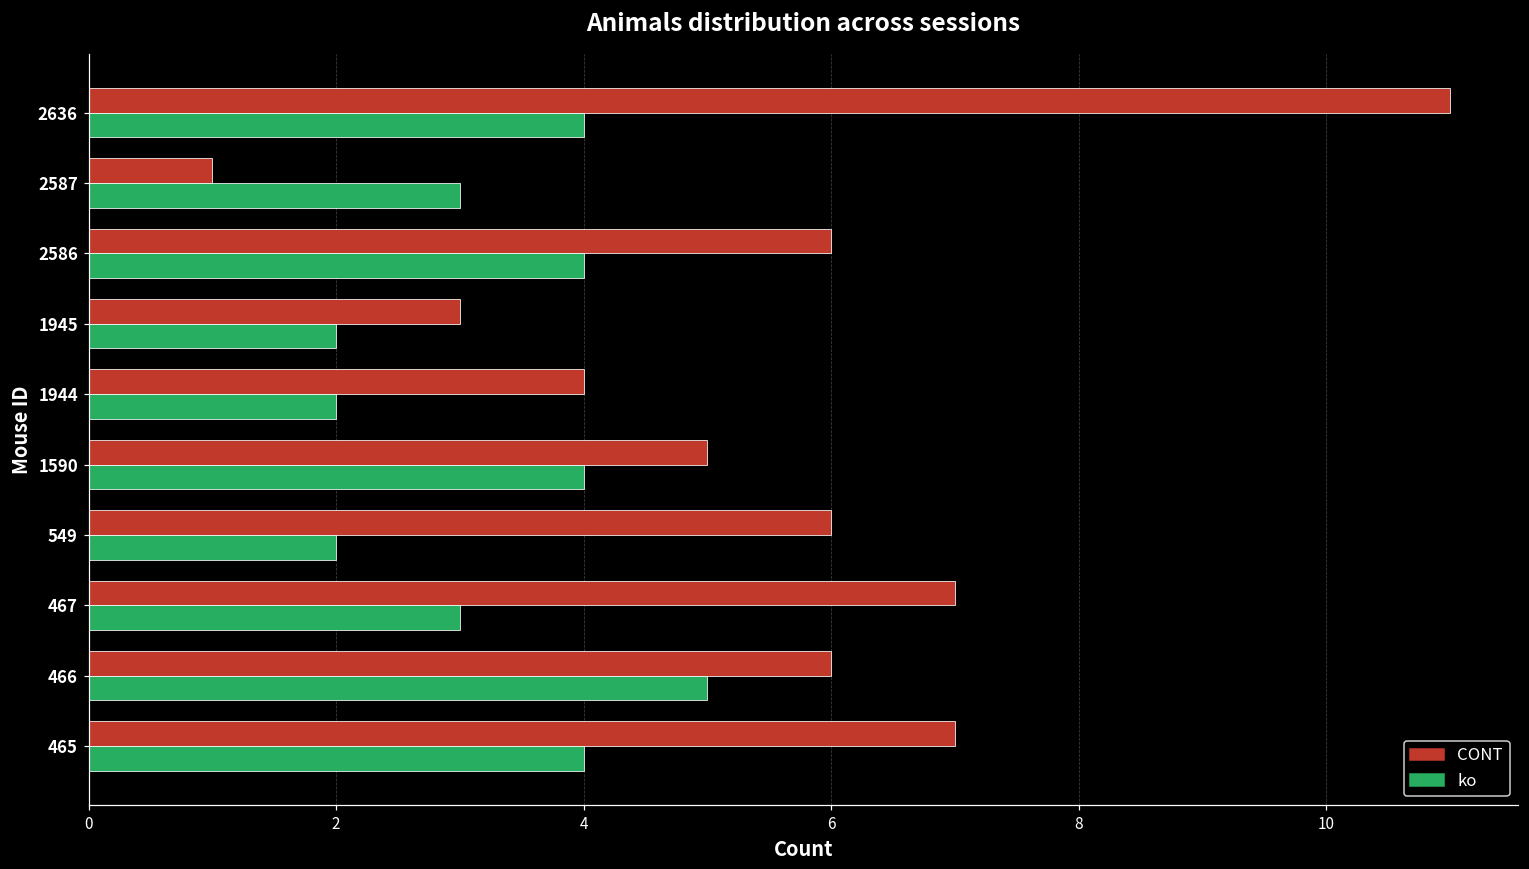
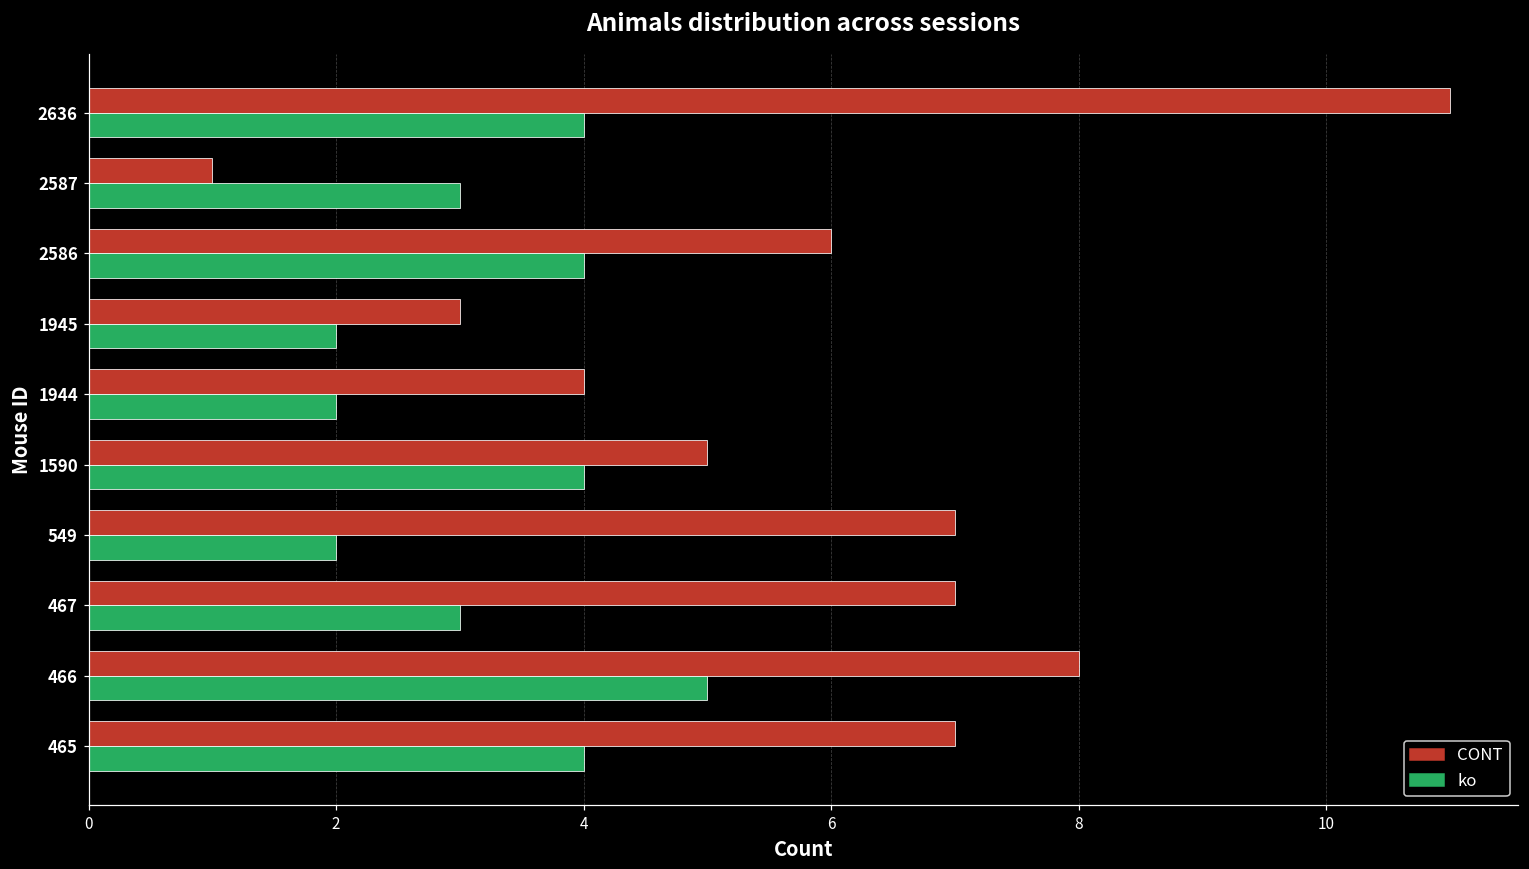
  {
    "CONT": {
      "2636": 11,
      "2587": 1,
      "2586": 6,
      "1945": 3,
      "1944": 4,
      "1590": 5,
-     "549": 6,
+     "549": 7,
      "467": 7,
-     "466": 6,
+     "466": 8,
      "465": 7
    },
    "ko": {
      "2636": 4,
      "2587": 3,
      "2586": 4,
      "1945": 2,
      "1944": 2,
      "1590": 4,
      "549": 2,
      "467": 3,
      "466": 5,
      "465": 4
    }
  }
